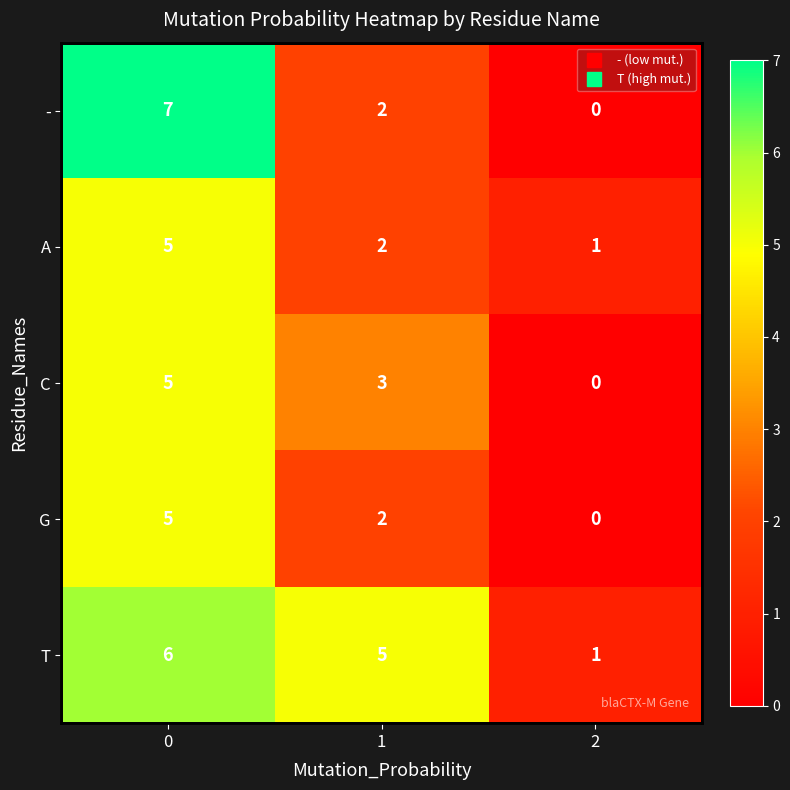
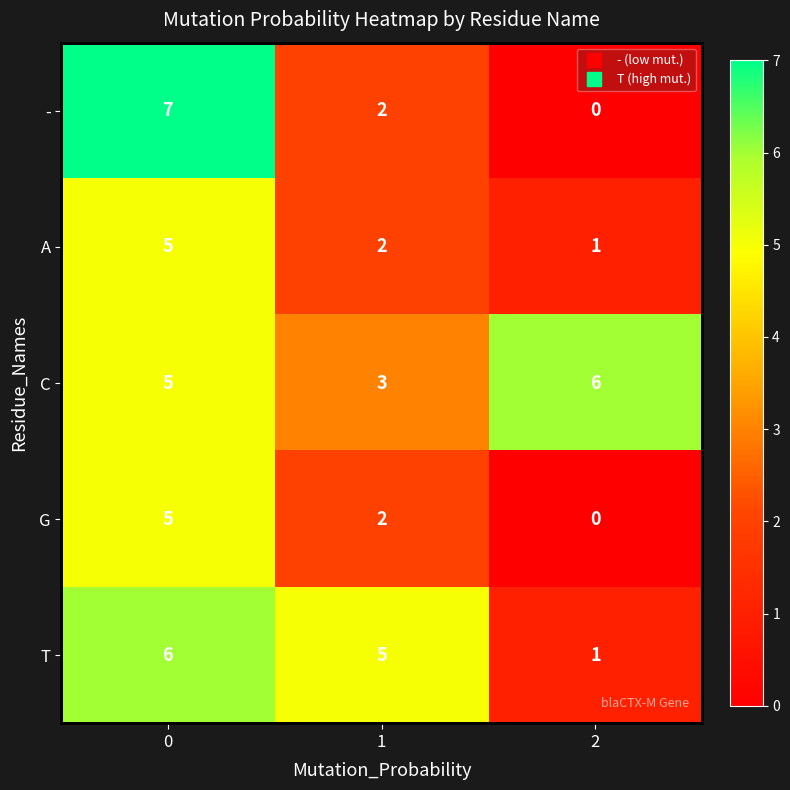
  {
    "-": {
      "0": 7,
      "1": 2,
      "2": 0
    },
    "A": {
      "0": 5,
      "1": 2,
      "2": 1
    },
    "C": {
      "0": 5,
      "1": 3,
-     "2": 0
+     "2": 6
    },
    "G": {
      "0": 5,
      "1": 2,
      "2": 0
    },
    "T": {
      "0": 6,
      "1": 5
    }
  }
